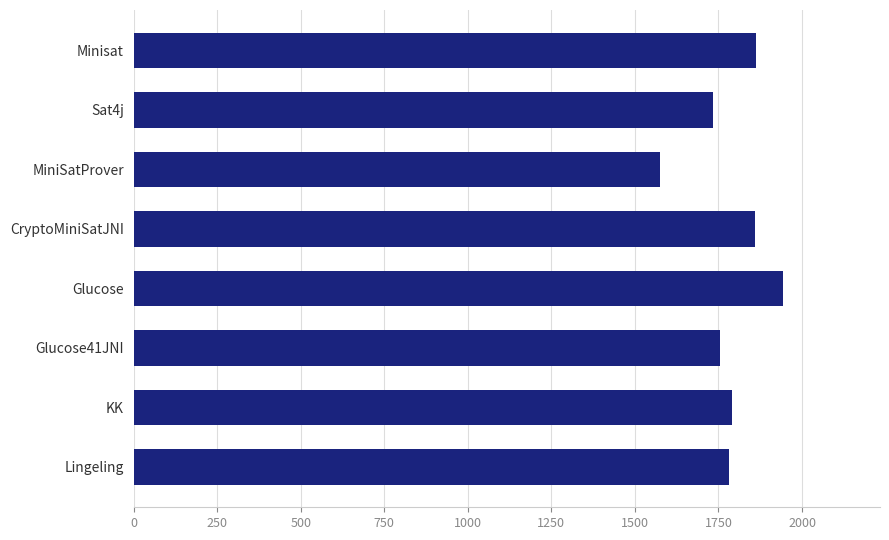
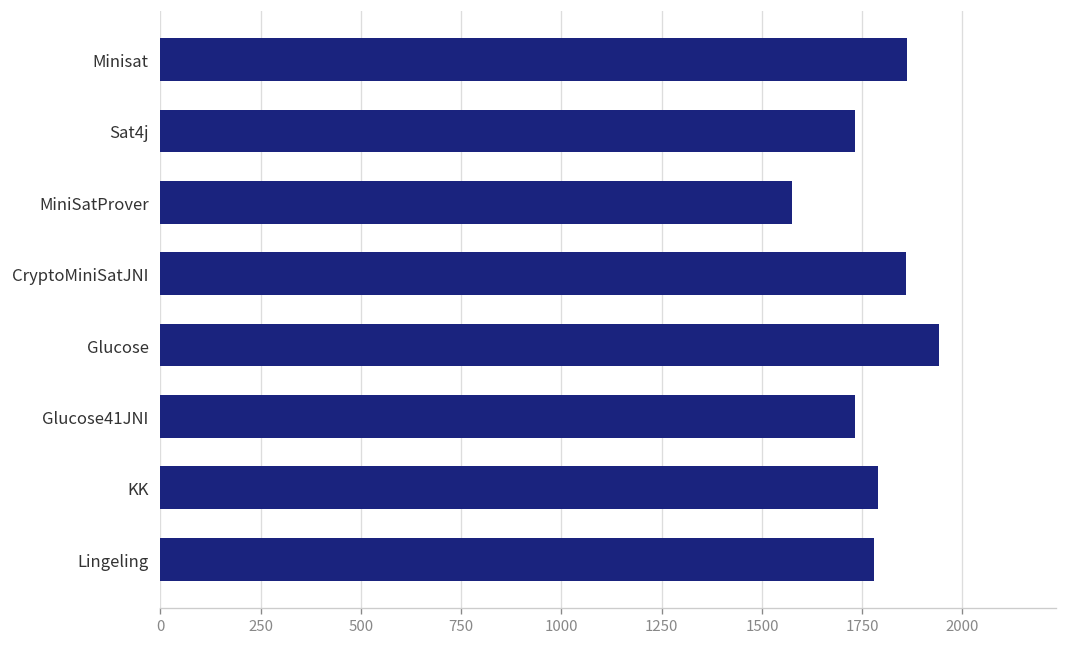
  {
    "Minisat": 1860,
    "Sat4j": 1730,
    "MiniSatProver": 1580,
    "CryptoMiniSatJNI": 1860,
    "Glucose": 1940,
-   "Glucose41JNI": 1760,
+   "Glucose41JNI": 1730,
    "KK": 1790,
    "Lingeling": 1780
  }
